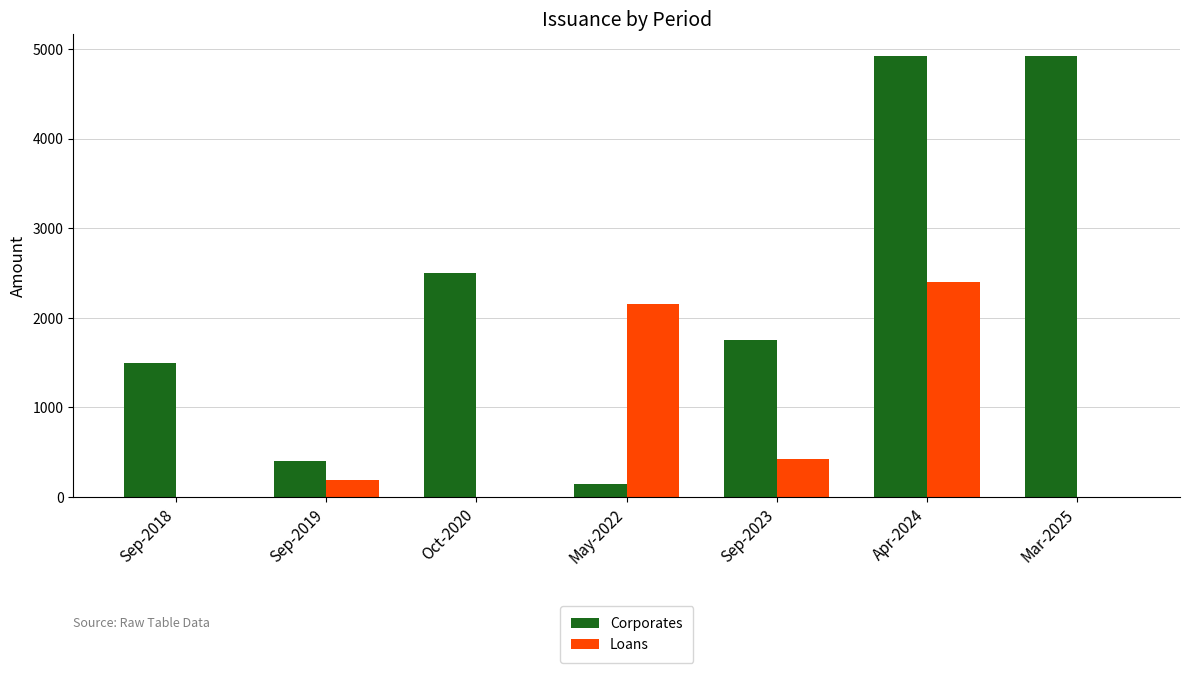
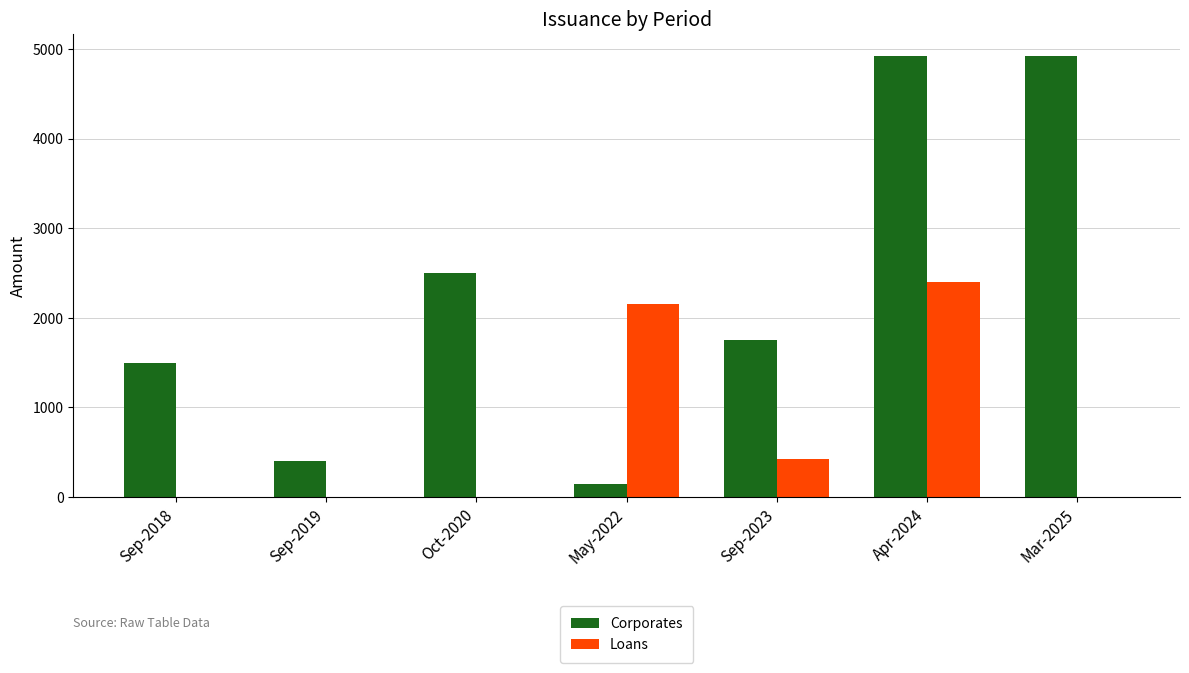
  {
    "Corporates": {
      "Sep-2018": 1500,
      "Sep-2019": 400,
      "Oct-2020": 2500,
      "May-2022": 100,
      "Sep-2023": 1800,
      "Apr-2024": 4900,
      "Mar-2025": 4900
    },
    "Loans": {
      "Sep-2018": 0,
-     "Sep-2019": 200,
+     "Sep-2019": 0,
      "Oct-2020": 0,
      "May-2022": 2200,
      "Sep-2023": 400,
      "Apr-2024": 2400,
      "Mar-2025": 0
    }
  }
